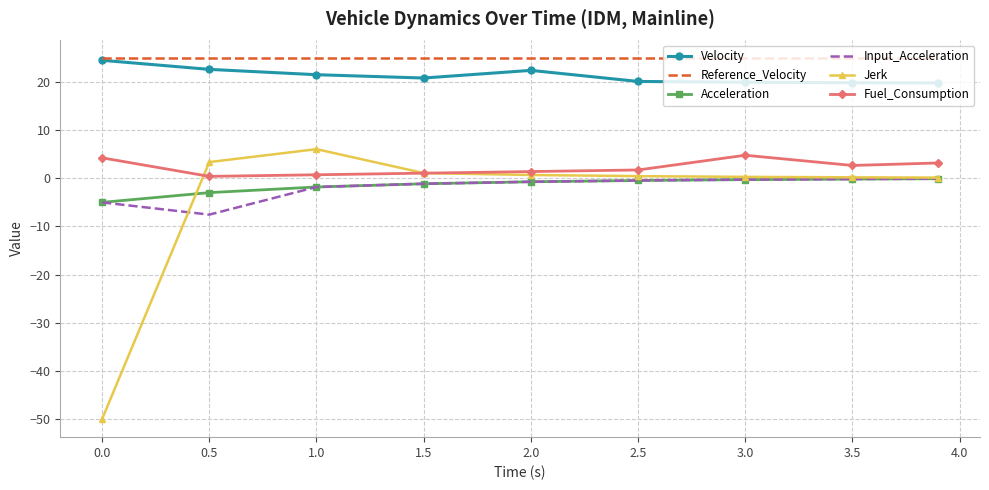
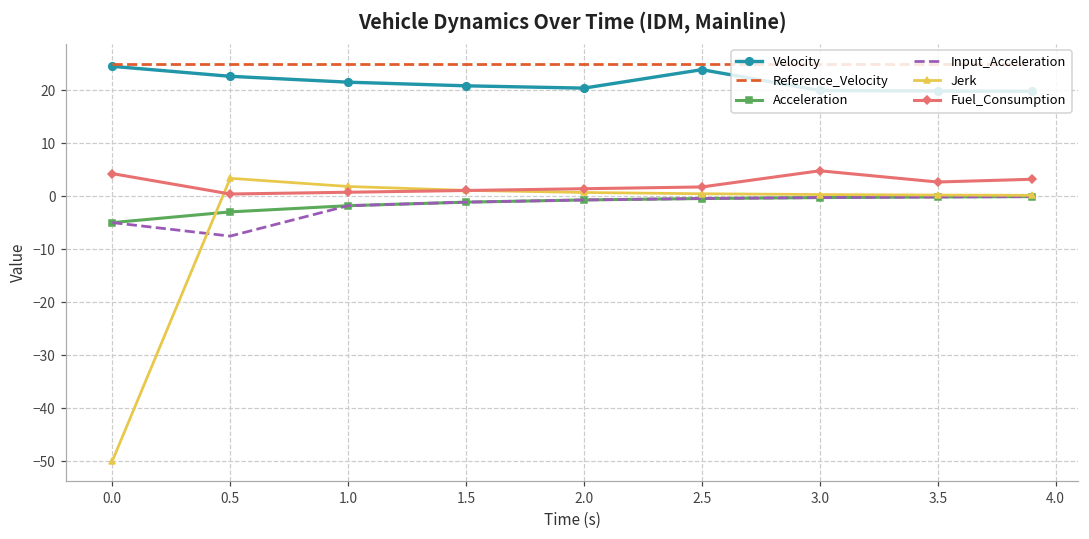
  {
    "Velocity": {
      "0.5": 23,
      "1.0": 22,
      "1.5": 21,
-     "2.0": 22,
-     "2.5": 20
+     "2.0": 20,
+     "2.5": 24
    },
    "Reference_Velocity": {
      "0.5": 25,
      "1.0": 25,
      "1.5": 25,
      "2.0": 25,
      "2.5": 25
    },
    "Acceleration": {
      "0.5": -3
    },
    "Input_Acceleration": {
      "0.5": -8
    },
    "Jerk": {
      "0.0": -50,
      "0.5": 3,
-     "1.0": 6,
+     "1.0": 2,
      "2.0": 1,
      "2.5": 0,
      "3.0": 0
    },
    "Fuel_Consumption": {
      "0.0": 4,
      "0.5": 0,
      "1.0": 1,
      "2.0": 1,
      "2.5": 2,
      "3.0": 5,
      "3.5": 3
    }
  }
